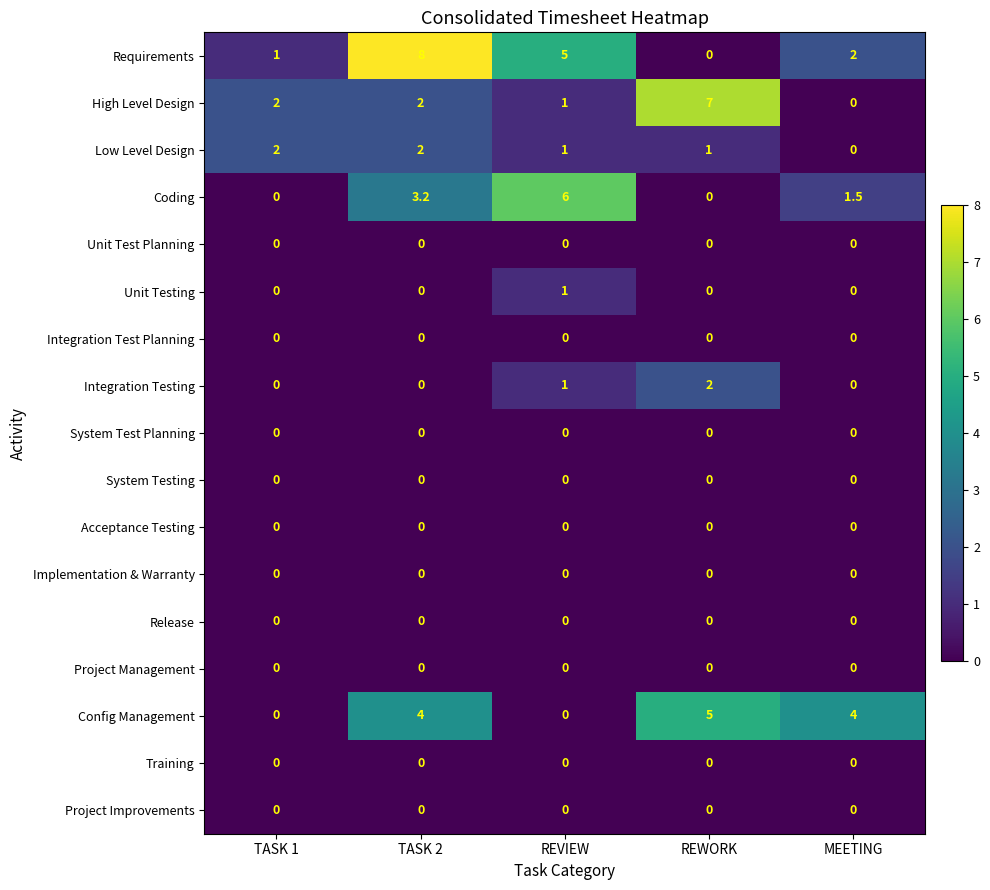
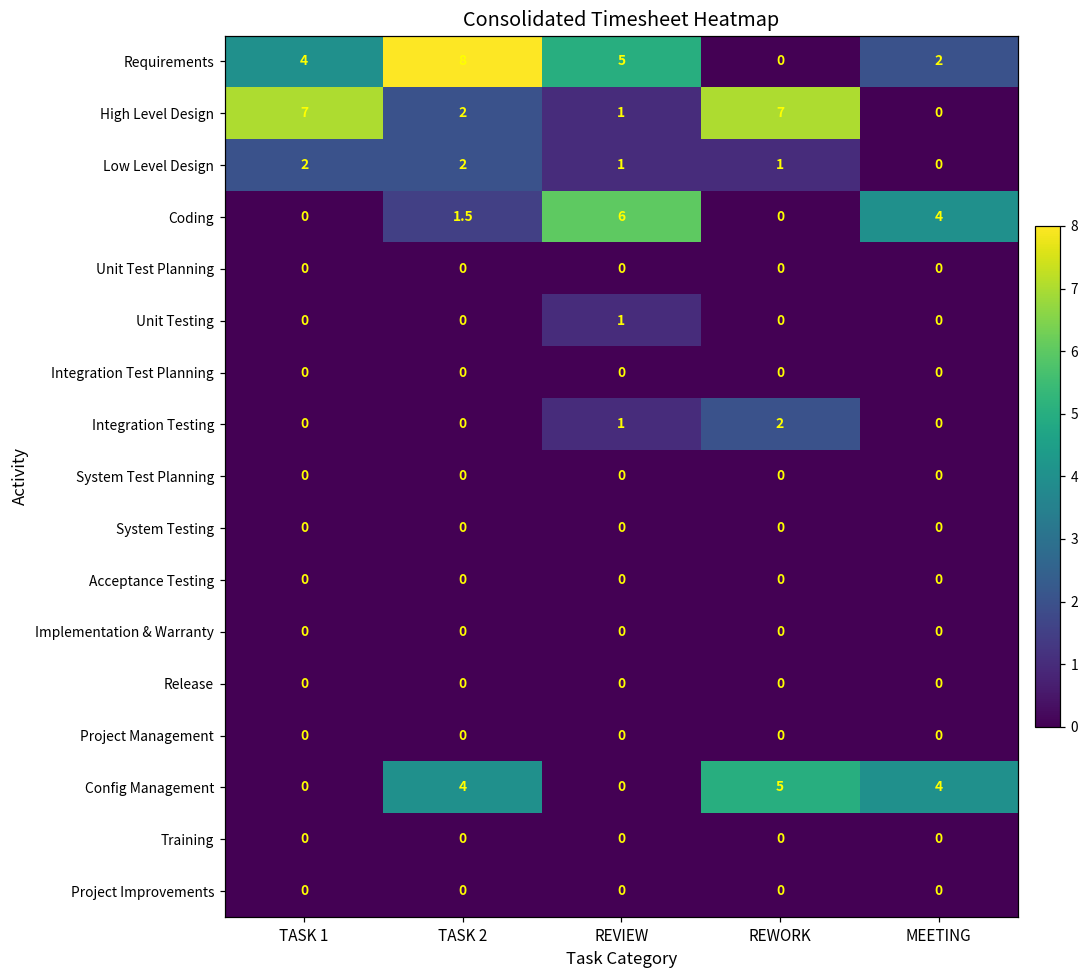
  {
    "Requirements": {
-     "TASK 1": 1,
+     "TASK 1": 4,
      "REVIEW": 5,
      "REWORK": 0,
      "MEETING": 2
    },
    "High Level Design": {
-     "TASK 1": 2,
+     "TASK 1": 7,
      "TASK 2": 2,
      "REVIEW": 1,
      "REWORK": 7,
      "MEETING": 0
    },
    "Low Level Design": {
      "TASK 1": 2,
      "TASK 2": 2,
      "REVIEW": 1,
      "REWORK": 1,
      "MEETING": 0
    },
    "Coding": {
      "TASK 1": 0,
-     "TASK 2": 3.2,
+     "TASK 2": 1.5,
      "REVIEW": 6,
      "REWORK": 0,
-     "MEETING": 1.5
+     "MEETING": 4
    },
    "Unit Test Planning": {
      "TASK 1": 0,
      "TASK 2": 0,
      "REVIEW": 0,
      "REWORK": 0,
      "MEETING": 0
    },
    "Unit Testing": {
      "TASK 1": 0,
      "TASK 2": 0,
      "REVIEW": 1,
      "REWORK": 0,
      "MEETING": 0
    },
    "Integration Test Planning": {
      "TASK 1": 0,
      "TASK 2": 0,
      "REVIEW": 0,
      "REWORK": 0,
      "MEETING": 0
    },
    "Integration Testing": {
      "TASK 1": 0,
      "TASK 2": 0,
      "REVIEW": 1,
      "REWORK": 2,
      "MEETING": 0
    },
    "System Test Planning": {
      "TASK 1": 0,
      "TASK 2": 0,
      "REVIEW": 0,
      "REWORK": 0,
      "MEETING": 0
    },
    "System Testing": {
      "TASK 1": 0,
      "TASK 2": 0,
      "REVIEW": 0,
      "REWORK": 0,
      "MEETING": 0
    },
    "Acceptance Testing": {
      "TASK 1": 0,
      "TASK 2": 0,
      "REVIEW": 0,
      "REWORK": 0,
      "MEETING": 0
    },
    "Implementation & Warranty": {
      "TASK 1": 0,
      "TASK 2": 0,
      "REVIEW": 0,
      "REWORK": 0,
      "MEETING": 0
    },
    "Release": {
      "TASK 1": 0,
      "TASK 2": 0,
      "REVIEW": 0,
      "REWORK": 0,
      "MEETING": 0
    },
    "Project Management": {
      "TASK 1": 0,
      "TASK 2": 0,
      "REVIEW": 0,
      "REWORK": 0,
      "MEETING": 0
    },
    "Config Management": {
      "TASK 1": 0,
      "TASK 2": 4,
      "REVIEW": 0,
      "REWORK": 5,
      "MEETING": 4
    },
    "Training": {
      "TASK 1": 0,
      "TASK 2": 0,
      "REVIEW": 0,
      "REWORK": 0,
      "MEETING": 0
    },
    "Project Improvements": {
      "TASK 1": 0,
      "TASK 2": 0,
      "REVIEW": 0,
      "REWORK": 0,
      "MEETING": 0
    }
  }
